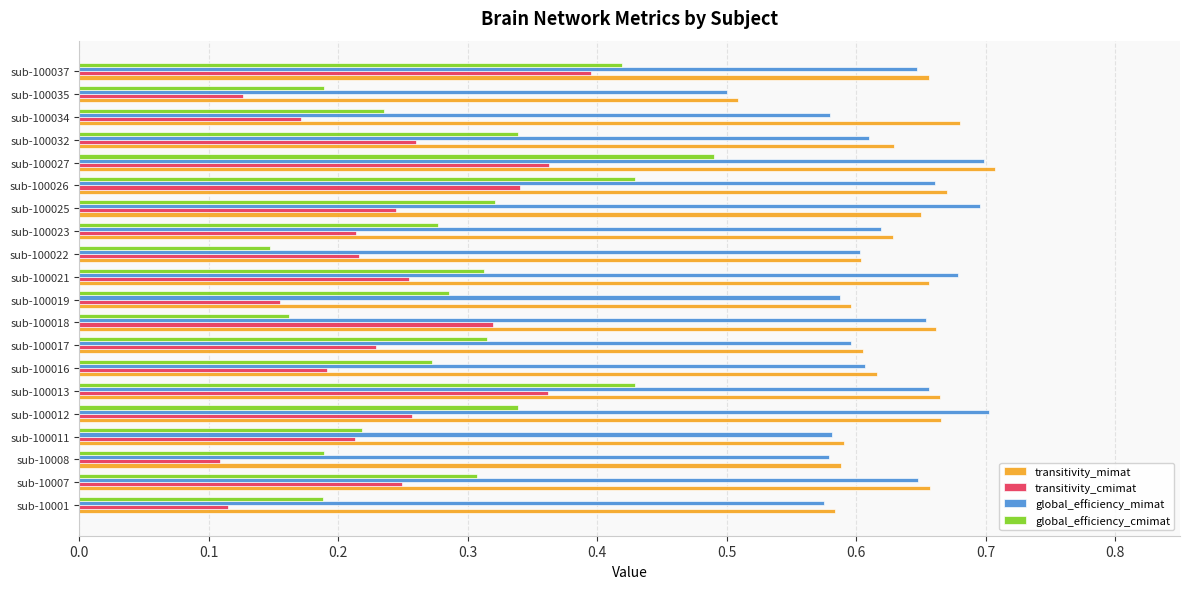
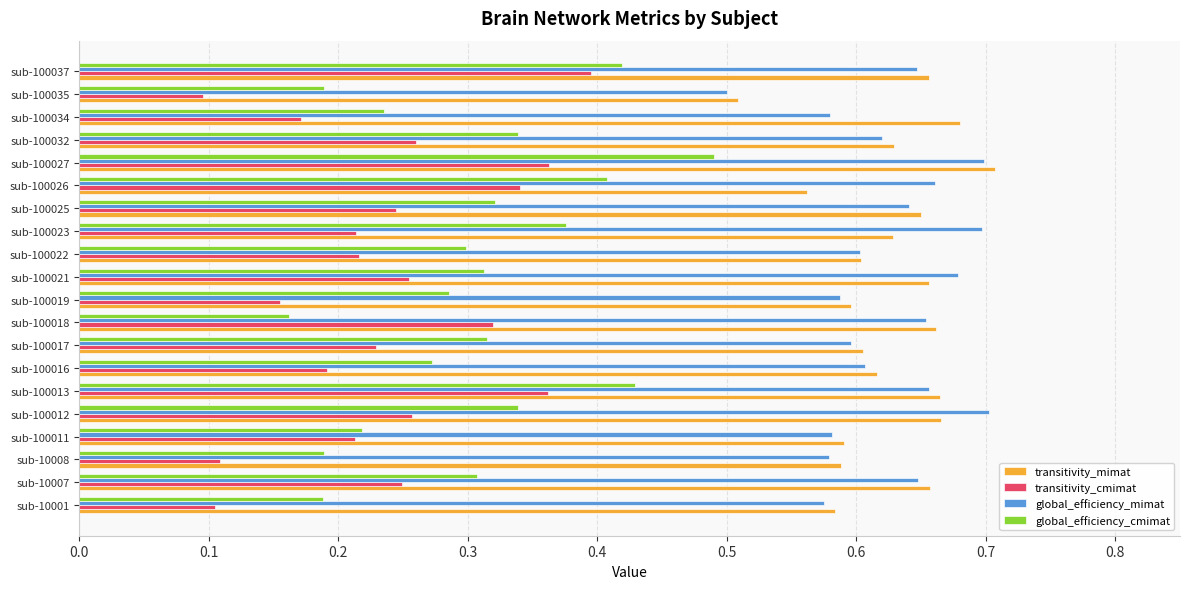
  {
    "transitivity_mimat": {
      "sub-100037": 0.656,
      "sub-100035": 0.509,
      "sub-100034": 0.680,
      "sub-100032": 0.629,
      "sub-100027": 0.707,
-     "sub-100026": 0.670,
+     "sub-100026": 0.562,
      "sub-100025": 0.650,
      "sub-100023": 0.628,
      "sub-100022": 0.604,
      "sub-100021": 0.657,
      "sub-100019": 0.596,
      "sub-100018": 0.661,
      "sub-100017": 0.605,
      "sub-100016": 0.616,
      "sub-100013": 0.665,
      "sub-100012": 0.665,
      "sub-100011": 0.590,
      "sub-10008": 0.588,
      "sub-10007": 0.657,
      "sub-10001": 0.584
    },
    "transitivity_cmimat": {
      "sub-100037": 0.395,
-     "sub-100035": 0.127,
+     "sub-100035": 0.096,
      "sub-100034": 0.172,
      "sub-100032": 0.260,
      "sub-100027": 0.363,
      "sub-100026": 0.341,
      "sub-100025": 0.244,
      "sub-100023": 0.214,
      "sub-100022": 0.216,
      "sub-100021": 0.255,
      "sub-100019": 0.155,
      "sub-100018": 0.319,
      "sub-100017": 0.229,
      "sub-100016": 0.191,
      "sub-100013": 0.362,
      "sub-100012": 0.257,
      "sub-100011": 0.213,
      "sub-10008": 0.108,
      "sub-10007": 0.249,
-     "sub-10001": 0.115
+     "sub-10001": 0.105
    },
    "global_efficiency_mimat": {
      "sub-100037": 0.647,
      "sub-100035": 0.501,
      "sub-100034": 0.580,
-     "sub-100032": 0.61,
+     "sub-100032": 0.62,
      "sub-100027": 0.699,
      "sub-100026": 0.661,
-     "sub-100025": 0.696,
-     "sub-100023": 0.619,
+     "sub-100025": 0.641,
+     "sub-100023": 0.697,
      "sub-100022": 0.603,
      "sub-100021": 0.679,
      "sub-100019": 0.588,
      "sub-100018": 0.654,
      "sub-100017": 0.596,
      "sub-100016": 0.607,
      "sub-100013": 0.656,
      "sub-100012": 0.702,
      "sub-100011": 0.581,
      "sub-10008": 0.579,
      "sub-10007": 0.648,
      "sub-10001": 0.575
    },
    "global_efficiency_cmimat": {
      "sub-100037": 0.419,
      "sub-100035": 0.189,
      "sub-100034": 0.236,
      "sub-100032": 0.339,
      "sub-100027": 0.490,
-     "sub-100026": 0.429,
+     "sub-100026": 0.407,
      "sub-100025": 0.321,
-     "sub-100023": 0.277,
-     "sub-100022": 0.148,
+     "sub-100023": 0.376,
+     "sub-100022": 0.299,
      "sub-100021": 0.312,
      "sub-100019": 0.286,
      "sub-100018": 0.162,
      "sub-100017": 0.315,
      "sub-100016": 0.272,
      "sub-100013": 0.429,
      "sub-100012": 0.339,
      "sub-100011": 0.218,
      "sub-10008": 0.189,
      "sub-10007": 0.307,
      "sub-10001": 0.189
    }
  }
